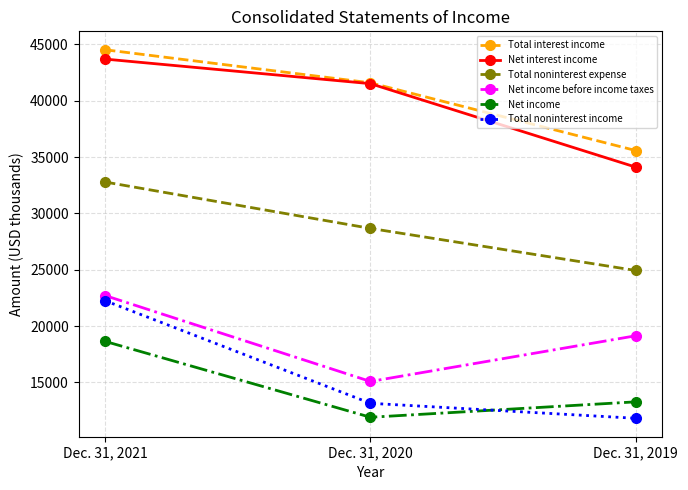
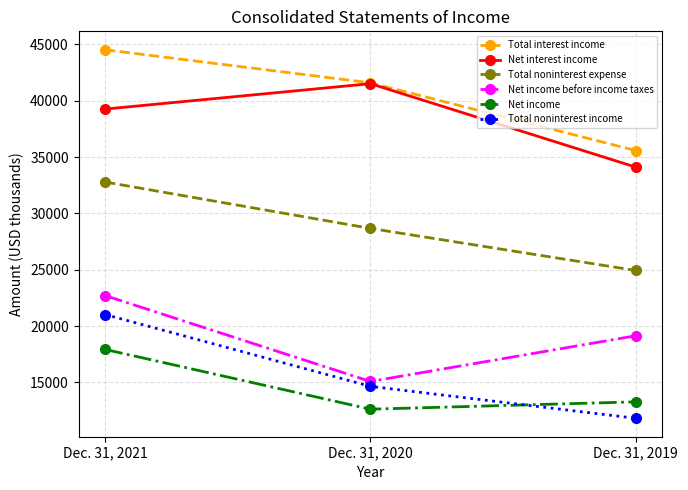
  {
    "Total interest income": {
      "Dec. 31, 2021": 44500,
      "Dec. 31, 2019": 35600
    },
    "Net interest income": {
-     "Dec. 31, 2021": 43700,
+     "Dec. 31, 2021": 39300,
      "Dec. 31, 2019": 34100
    },
    "Total noninterest expense": {
      "Dec. 31, 2021": 32800,
      "Dec. 31, 2020": 28700,
      "Dec. 31, 2019": 24900
    },
    "Net income before income taxes": {
      "Dec. 31, 2021": 22700,
      "Dec. 31, 2020": 15100,
      "Dec. 31, 2019": 19100
    },
    "Net income": {
-     "Dec. 31, 2021": 18600,
-     "Dec. 31, 2020": 11900,
+     "Dec. 31, 2021": 17900,
+     "Dec. 31, 2020": 12600,
      "Dec. 31, 2019": 13300
    },
    "Total noninterest income": {
-     "Dec. 31, 2021": 22300,
-     "Dec. 31, 2020": 13100,
+     "Dec. 31, 2021": 21000,
+     "Dec. 31, 2020": 14600,
      "Dec. 31, 2019": 11800
    }
  }
